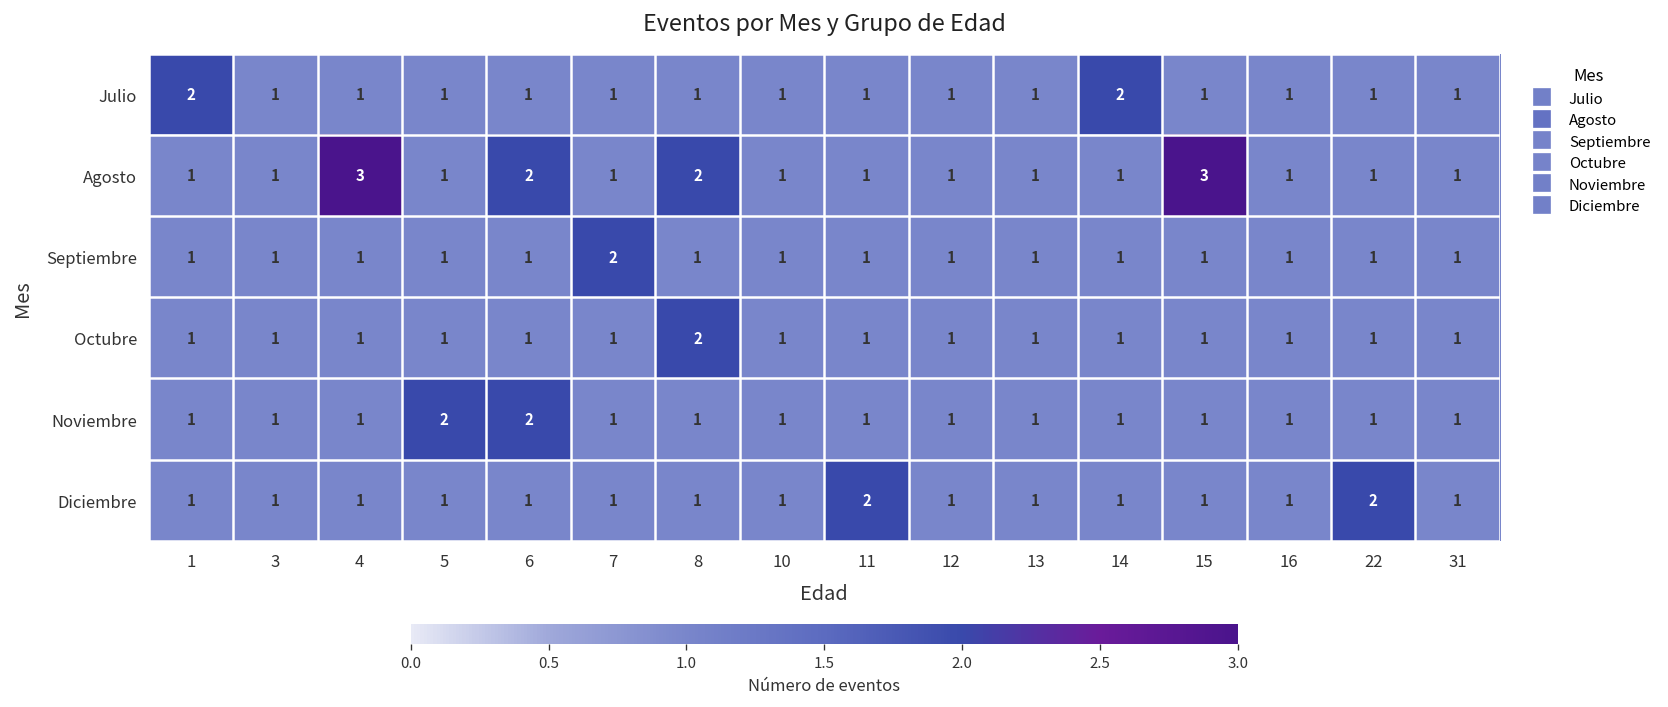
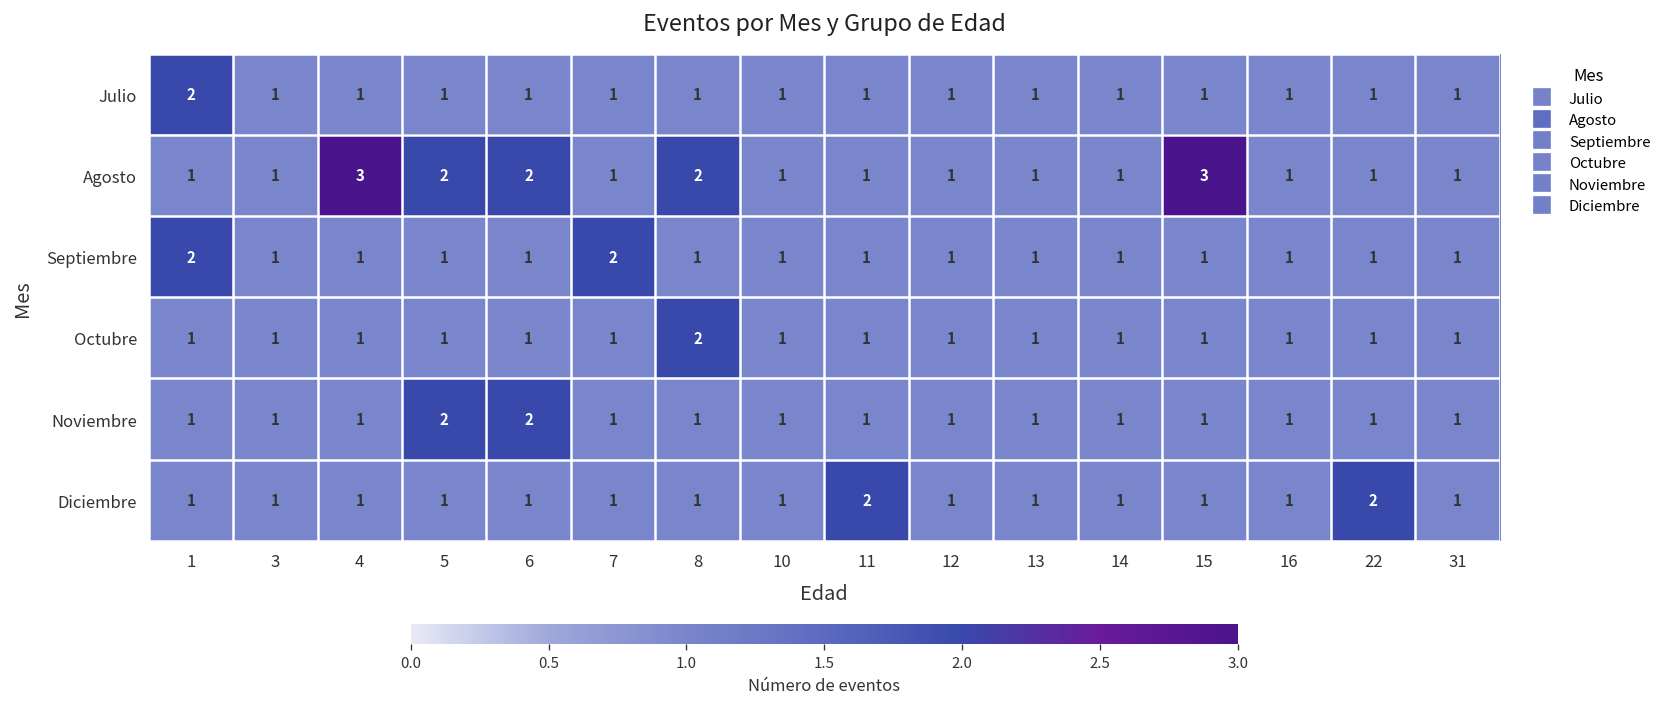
  {
    "Julio": {
      "1": 2,
      "3": 1,
      "4": 1,
      "5": 1,
      "6": 1,
      "7": 1,
      "8": 1,
      "10": 1,
      "11": 1,
      "12": 1,
      "13": 1,
-     "14": 2,
+     "14": 1,
      "15": 1,
      "16": 1,
      "22": 1,
      "31": 1
    },
    "Agosto": {
      "1": 1,
      "3": 1,
      "4": 3,
-     "5": 1,
+     "5": 2,
      "6": 2,
      "7": 1,
      "8": 2,
      "10": 1,
      "11": 1,
      "12": 1,
      "13": 1,
      "14": 1,
      "15": 3,
      "16": 1,
      "22": 1,
      "31": 1
    },
    "Septiembre": {
-     "1": 1,
+     "1": 2,
      "3": 1,
      "4": 1,
      "5": 1,
      "6": 1,
      "7": 2,
      "8": 1,
      "10": 1,
      "11": 1,
      "12": 1,
      "13": 1,
      "14": 1,
      "15": 1,
      "16": 1,
      "22": 1,
      "31": 1
    },
    "Octubre": {
      "1": 1,
      "3": 1,
      "4": 1,
      "5": 1,
      "6": 1,
      "7": 1,
      "8": 2,
      "10": 1,
      "11": 1,
      "12": 1,
      "13": 1,
      "14": 1,
      "15": 1,
      "16": 1,
      "22": 1,
      "31": 1
    },
    "Noviembre": {
      "1": 1,
      "3": 1,
      "4": 1,
      "5": 2,
      "6": 2,
      "7": 1,
      "8": 1,
      "10": 1,
      "11": 1,
      "12": 1,
      "13": 1,
      "14": 1,
      "15": 1,
      "16": 1,
      "22": 1,
      "31": 1
    },
    "Diciembre": {
      "1": 1,
      "3": 1,
      "4": 1,
      "5": 1,
      "6": 1,
      "7": 1,
      "8": 1,
      "10": 1,
      "11": 2,
      "12": 1,
      "13": 1,
      "14": 1,
      "15": 1,
      "16": 1,
      "22": 2,
      "31": 1
    }
  }
